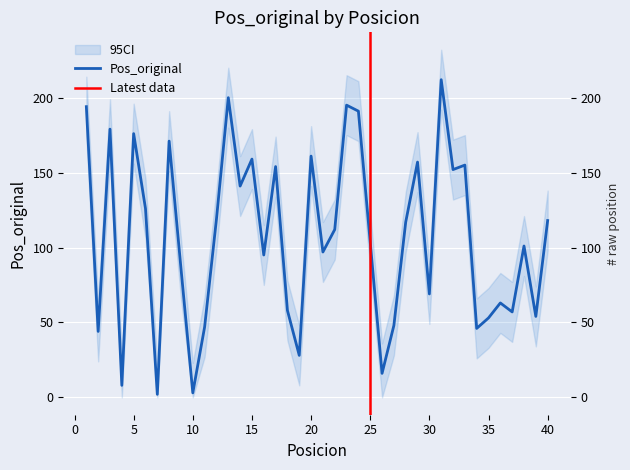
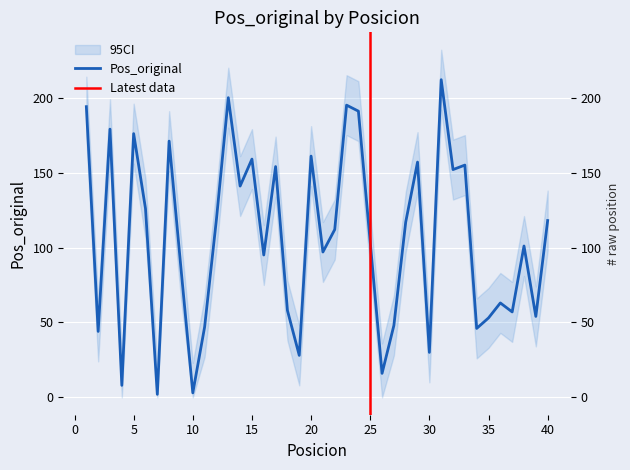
  {
    "Pos_original": {
      "5": 176,
      "10": 3,
      "15": 159,
      "20": 161,
-     "30": 69,
+     "30": 30,
      "35": 53,
      "40": 118
    },
    "95CI": {
      "10": 23
    }
  }
